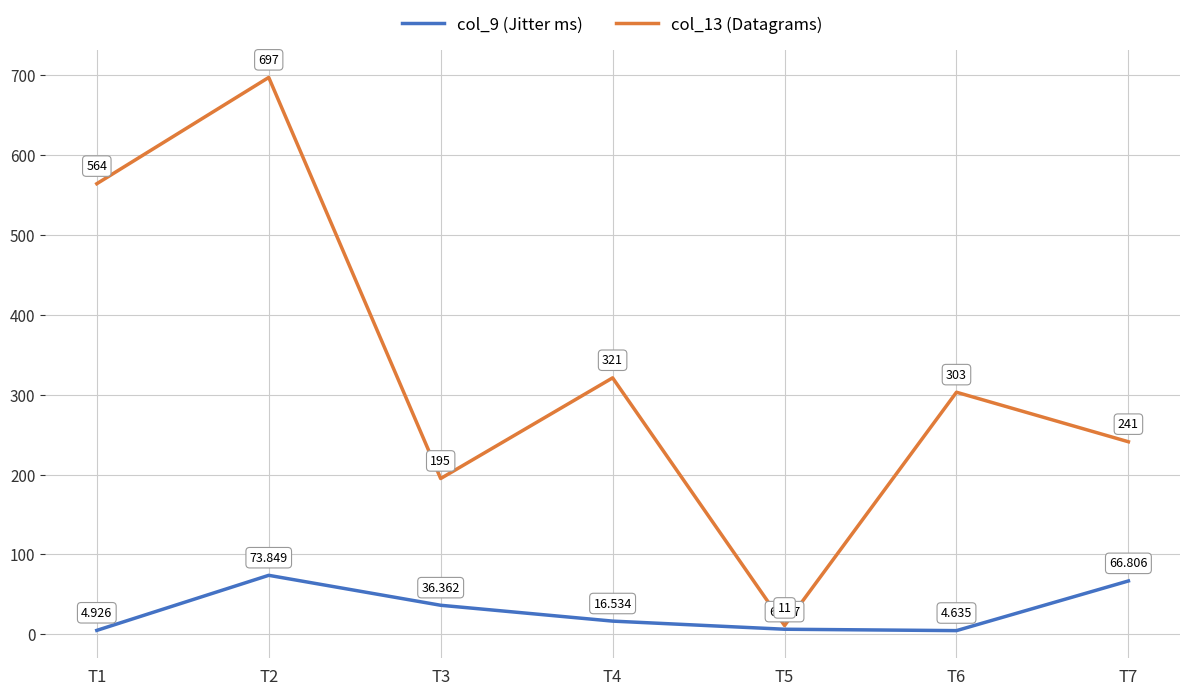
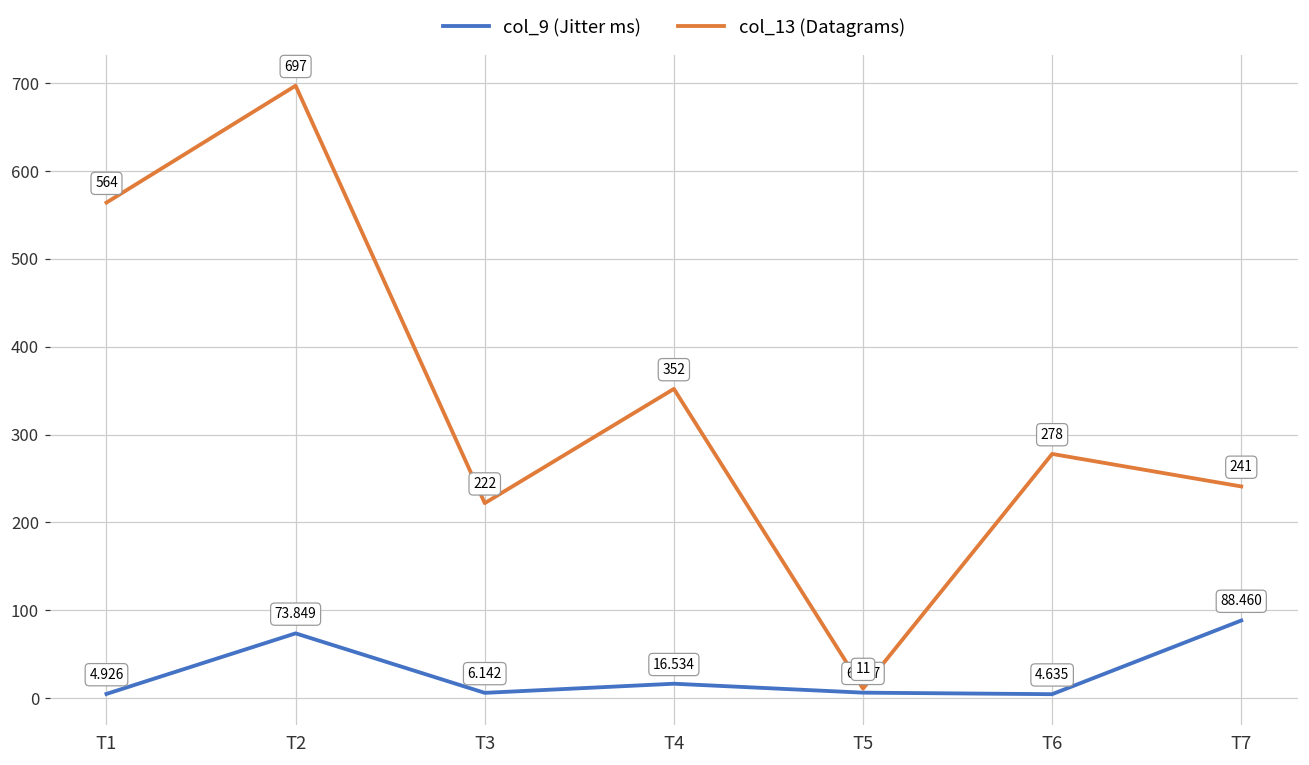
  {
    "col_9 (Jitter ms)": {
-     "T3": 36.362,
-     "T7": 66.806
+     "T3": 6.142,
+     "T7": 88.460
    },
    "col_13 (Datagrams)": {
-     "T3": 195,
-     "T4": 321,
-     "T6": 303
+     "T3": 222,
+     "T4": 352,
+     "T6": 278
    }
  }
